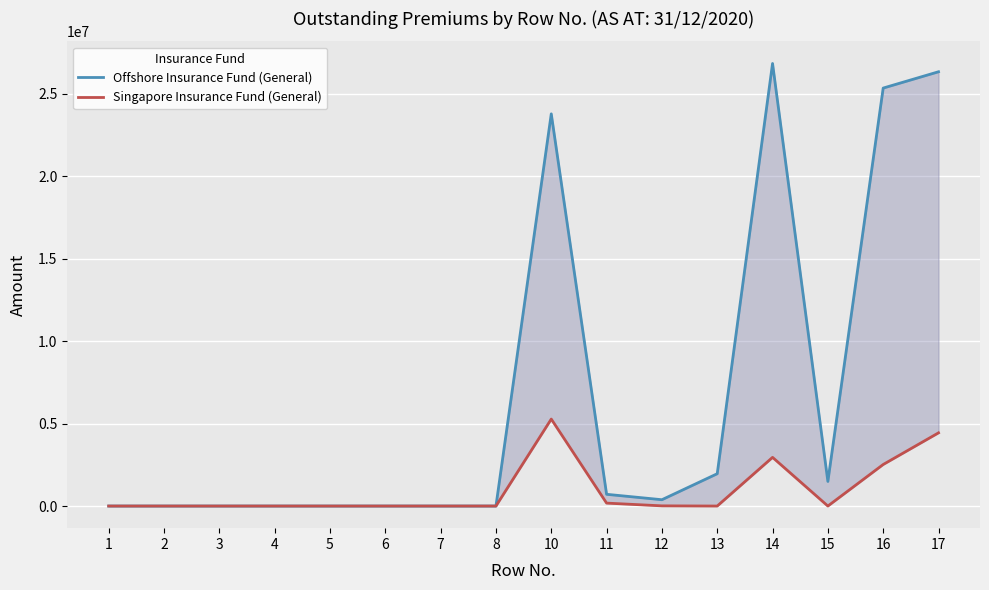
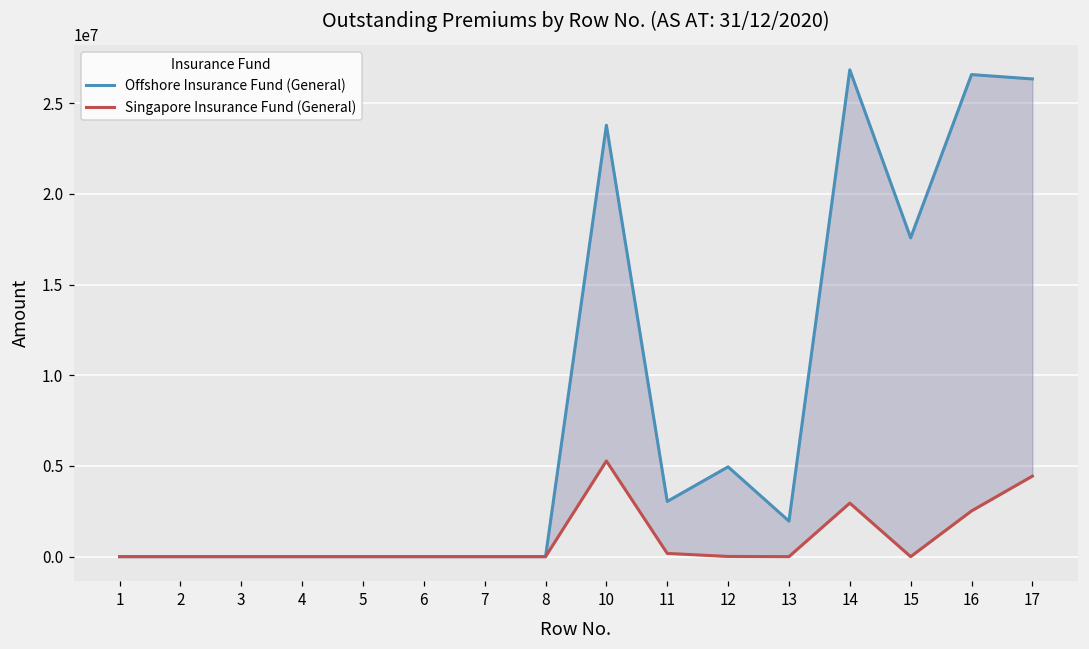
  {
    "Offshore Insurance Fund (General)": {
      "10": 23800000,
-     "11": 700000,
-     "12": 400000,
+     "11": 3000000,
+     "12": 5000000,
      "13": 2000000,
      "14": 26800000,
-     "15": 1500000,
-     "16": 25300000,
+     "15": 17600000,
+     "16": 26600000,
      "17": 26300000
    },
    "Singapore Insurance Fund (General)": {
      "10": 5300000,
      "11": 200000,
      "12": 0,
      "13": 0,
      "14": 3000000,
      "15": 0,
      "16": 2500000,
      "17": 4400000
    }
  }
